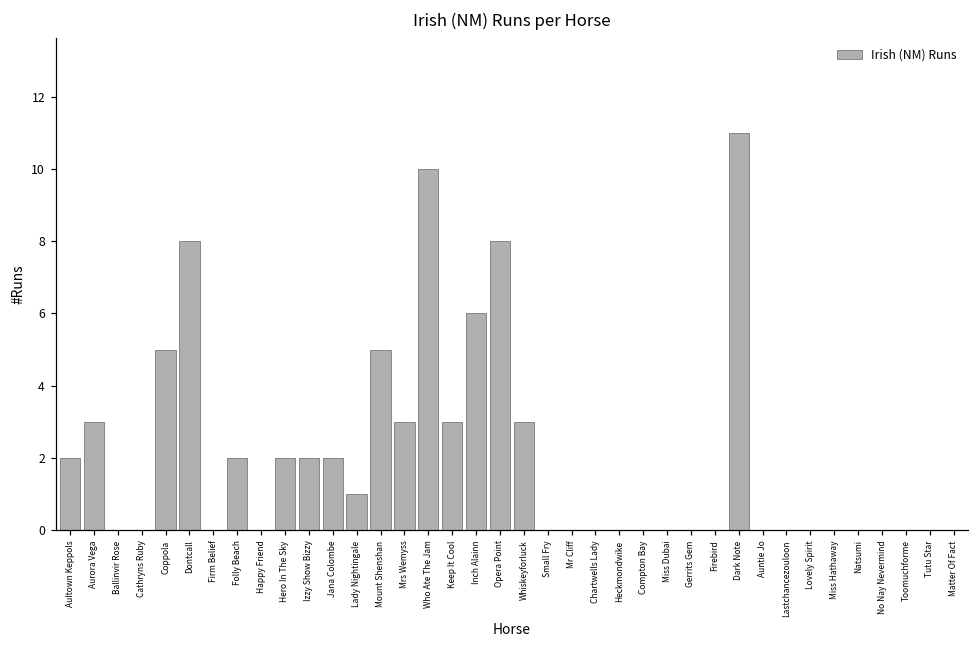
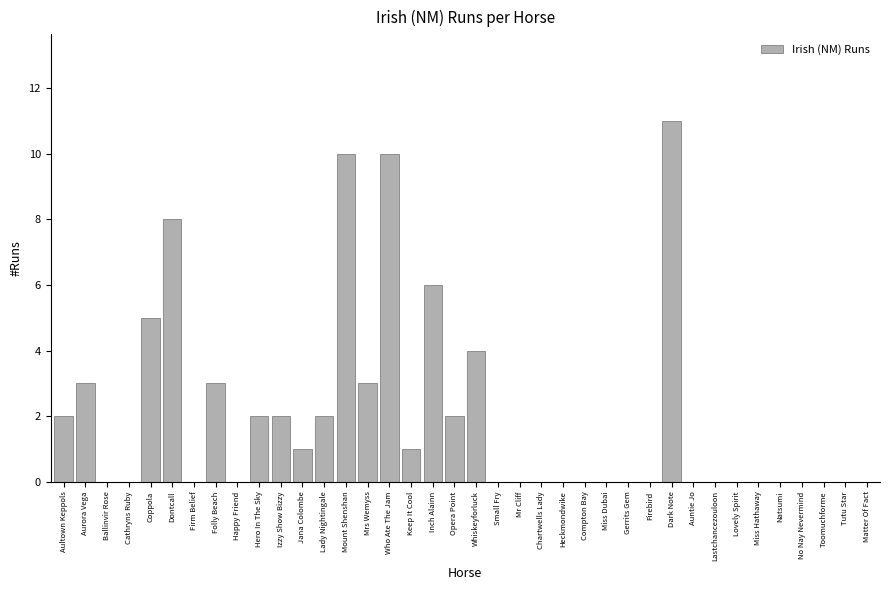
  {
    "Aultown Keppols": 2,
    "Aurora Vega": 3,
    "Ballinvir Rose": 0,
    "Cathryns Ruby": 0,
    "Coppola": 5,
    "Dontcall": 8,
    "Firm Belief": 0,
-   "Folly Beach": 2,
+   "Folly Beach": 3,
    "Happy Friend": 0,
    "Hero In The Sky": 2,
    "Izzy Show Bizzy": 2,
-   "Jana Colombe": 2,
-   "Lady Nightingale": 1,
-   "Mount Shenshan": 5,
+   "Jana Colombe": 1,
+   "Lady Nightingale": 2,
+   "Mount Shenshan": 10,
    "Mrs Wemyss": 3,
    "Who Ate The Jam": 10,
-   "Keep It Cool": 3,
+   "Keep It Cool": 1,
    "Inch Alainn": 6,
-   "Opera Point": 8,
-   "Whiskeyforluck": 3,
+   "Opera Point": 2,
+   "Whiskeyforluck": 4,
    "Small Fry": 0,
    "Mr Cliff": 0,
    "Chartwells Lady": 0,
    "Heckmondwike": 0,
    "Compton Bay": 0,
    "Miss Dubai": 0,
    "Gerrits Gem": 0,
    "Firebird": 0,
    "Dark Note": 11,
    "Auntie Jo": 0,
    "Lastchancezouloon": 0,
    "Lovely Spirit": 0,
    "Miss Hathaway": 0,
    "Natsumi": 0,
    "No Nay Nevermind": 0,
    "Toomuchforme": 0,
    "Tutu Star": 0,
    "Matter Of Fact": 0
  }
